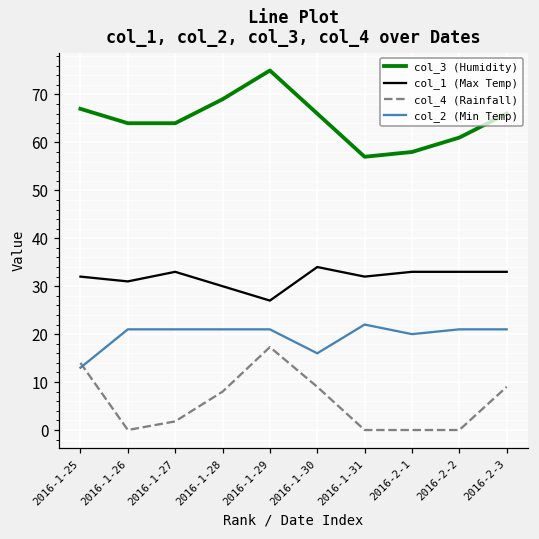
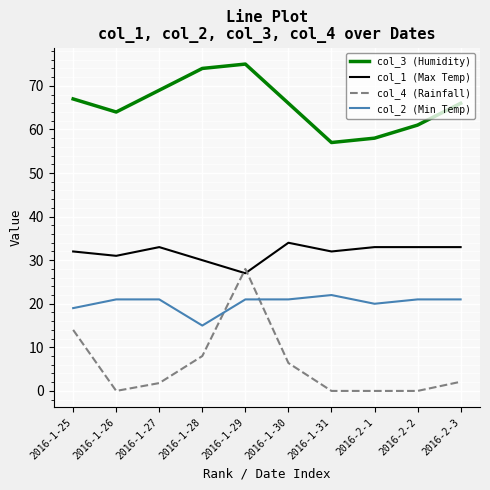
  {
    "col_3 (Humidity)": {
      "2016-1-25": 67,
      "2016-1-26": 64,
-     "2016-1-27": 64,
-     "2016-1-28": 69,
+     "2016-1-27": 69,
+     "2016-1-28": 74,
      "2016-1-29": 75,
      "2016-1-30": 66,
      "2016-1-31": 57,
      "2016-2-1": 58,
      "2016-2-2": 61
    },
    "col_1 (Max Temp)": {
      "2016-1-25": 32,
      "2016-1-26": 31,
      "2016-1-27": 33,
      "2016-1-28": 30,
      "2016-1-29": 27,
      "2016-1-30": 34,
      "2016-1-31": 32,
      "2016-2-1": 33,
      "2016-2-2": 33,
      "2016-2-3": 33
    },
    "col_4 (Rainfall)": {
      "2016-1-25": 14,
      "2016-1-26": 0,
      "2016-1-27": 2,
      "2016-1-28": 8,
-     "2016-1-29": 17,
-     "2016-1-30": 9,
+     "2016-1-29": 28,
+     "2016-1-30": 6,
      "2016-1-31": 0,
      "2016-2-1": 0,
      "2016-2-2": 0,
-     "2016-2-3": 9
+     "2016-2-3": 2
    },
    "col_2 (Min Temp)": {
-     "2016-1-25": 13,
+     "2016-1-25": 19,
      "2016-1-26": 21,
      "2016-1-27": 21,
-     "2016-1-28": 21,
+     "2016-1-28": 15,
      "2016-1-29": 21,
-     "2016-1-30": 16,
+     "2016-1-30": 21,
      "2016-1-31": 22,
      "2016-2-1": 20,
      "2016-2-2": 21,
      "2016-2-3": 21
    }
  }
